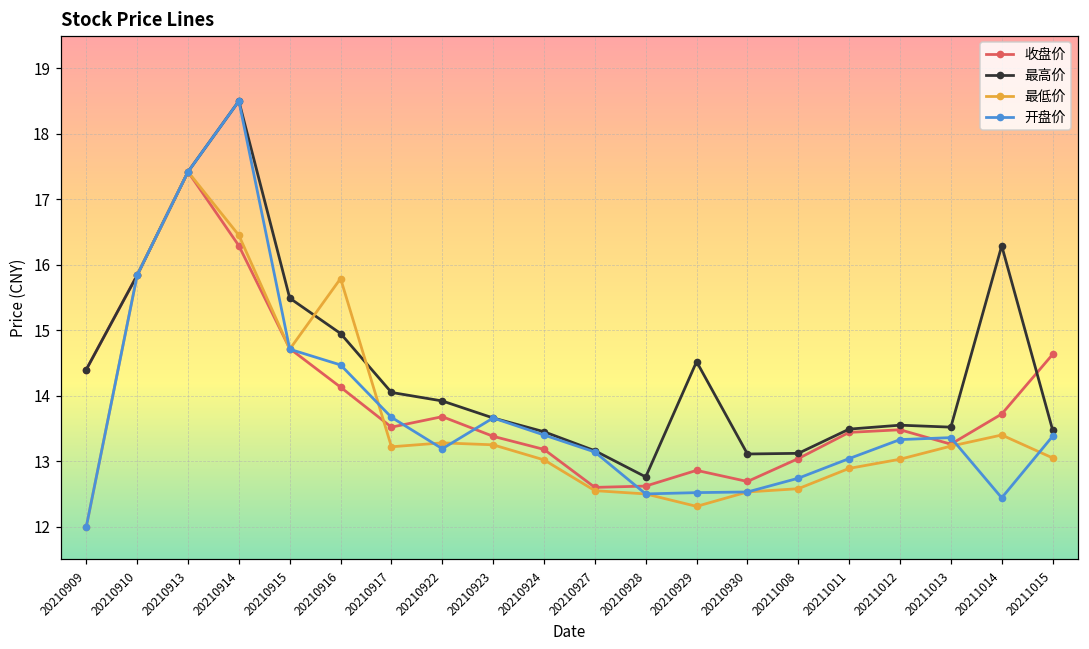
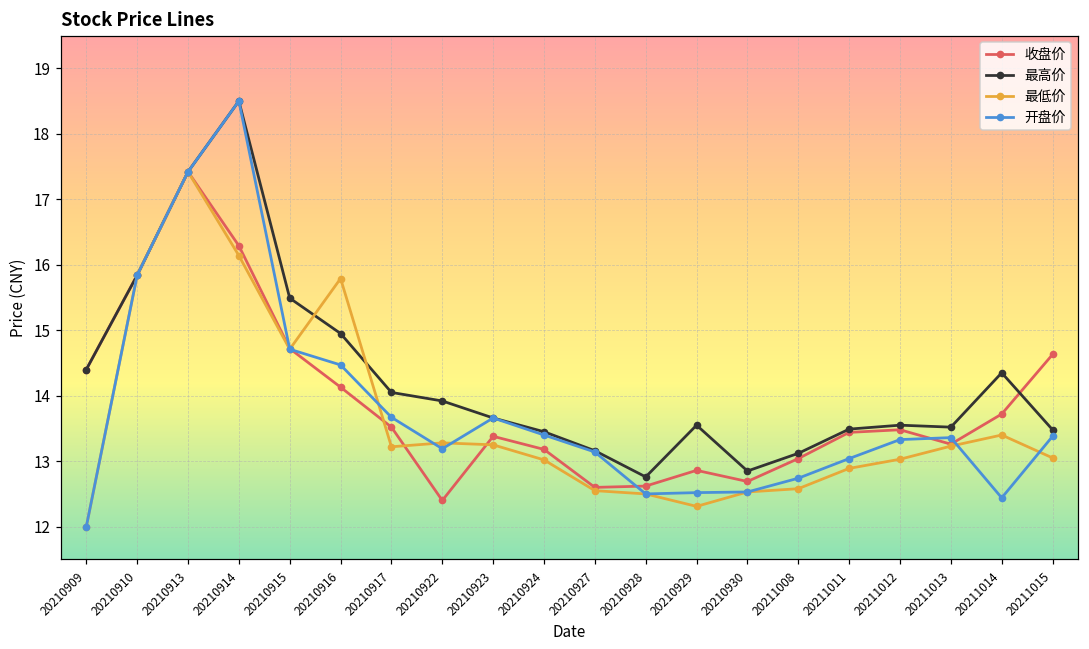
  {
    "收盘价": {
      "20210914": 16.3,
      "20210916": 14.1,
      "20210917": 13.5,
-     "20210922": 13.7,
+     "20210922": 12.4,
      "20210923": 13.4,
      "20210924": 13.2,
      "20210927": 12.6,
      "20210928": 12.6,
      "20210929": 12.9,
      "20210930": 12.7,
      "20211008": 13.0,
      "20211011": 13.4,
      "20211012": 13.5,
      "20211014": 13.7,
      "20211015": 14.6
    },
    "最高价": {
      "20210915": 15.5,
      "20210916": 15.0,
      "20210917": 14.1,
      "20210922": 13.9,
      "20210924": 13.5,
      "20210928": 12.8,
-     "20210929": 14.5,
-     "20210930": 13.1,
+     "20210929": 13.6,
+     "20210930": 12.9,
      "20211008": 13.1,
      "20211011": 13.5,
      "20211012": 13.6,
      "20211013": 13.5,
-     "20211014": 16.3,
+     "20211014": 14.4,
      "20211015": 13.5
    },
    "最低价": {
-     "20210914": 16.5,
+     "20210914": 16.1,
      "20210916": 15.8,
      "20210917": 13.2,
      "20210922": 13.3,
      "20210923": 13.3,
      "20210924": 13.0,
      "20210927": 12.6,
      "20210929": 12.3,
      "20211008": 12.6,
      "20211011": 12.9,
      "20211012": 13.0,
      "20211014": 13.4,
      "20211015": 13.1
    },
    "开盘价": {
      "20210916": 14.5,
      "20210917": 13.7,
      "20210922": 13.2,
      "20210924": 13.4,
      "20210929": 12.5,
      "20211008": 12.7,
      "20211011": 13.0,
      "20211012": 13.3,
      "20211013": 13.4,
      "20211014": 12.4,
      "20211015": 13.4
    }
  }
